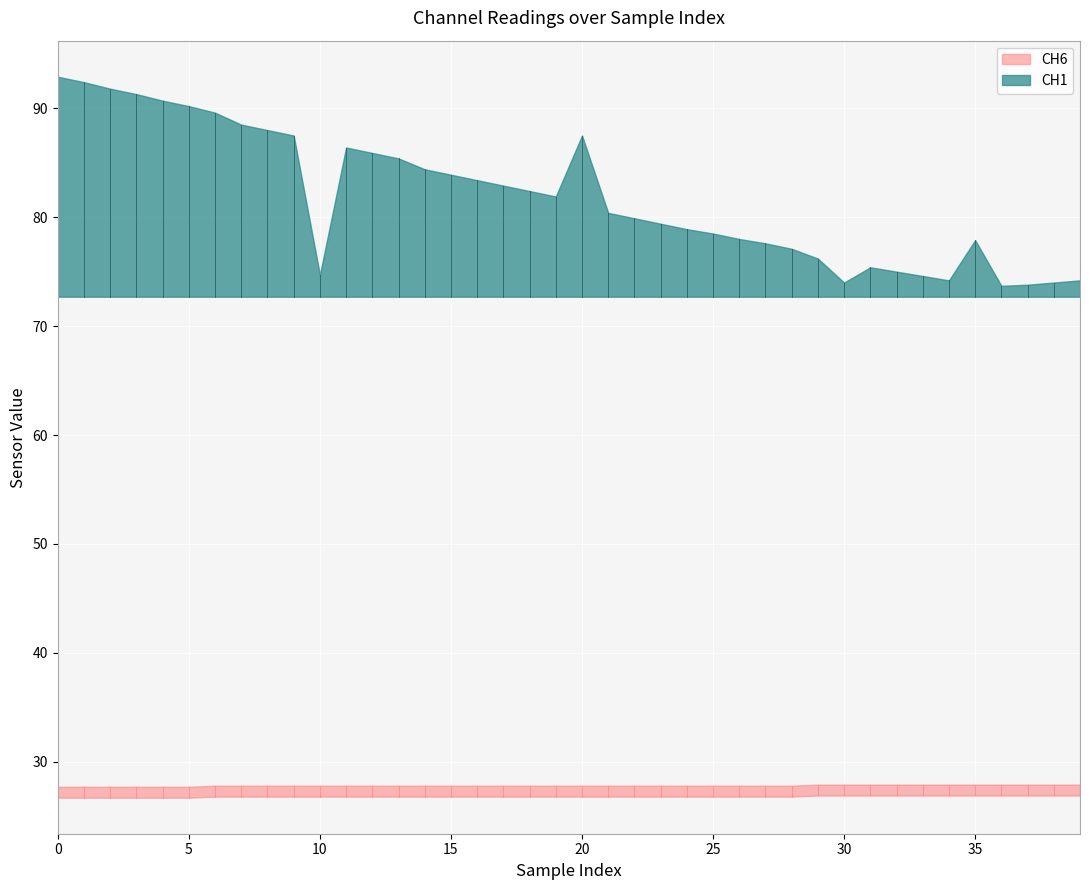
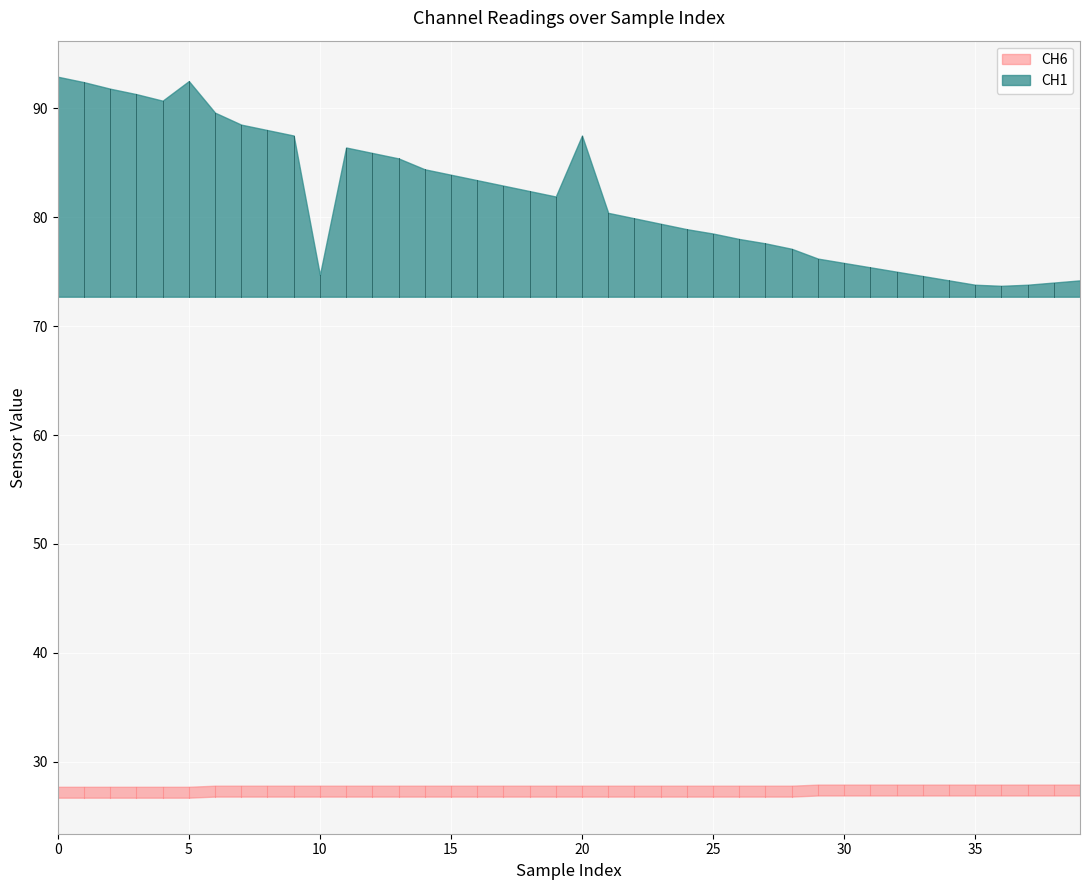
  {
    "CH1": {
-     "5": 90.2,
-     "30": 74.0,
-     "35": 77.9
+     "5": 92.5,
+     "30": 75.8,
+     "35": 73.8
    }
  }
